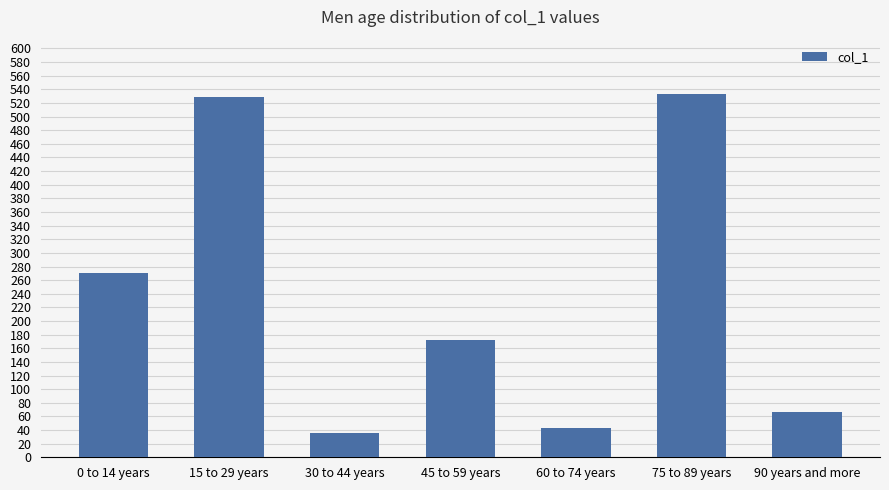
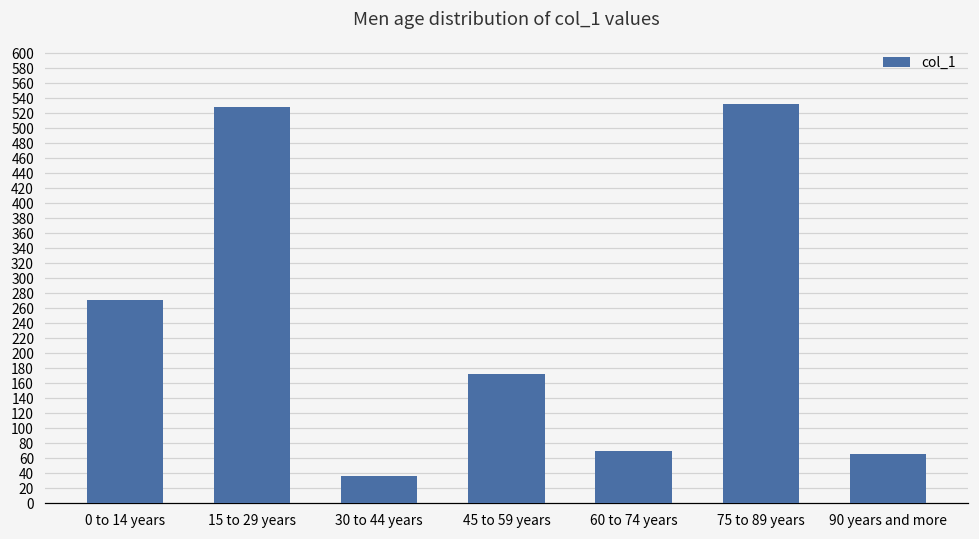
  {
    "0 to 14 years": 270,
    "15 to 29 years": 530,
    "30 to 44 years": 40,
    "45 to 59 years": 170,
-   "60 to 74 years": 40,
+   "60 to 74 years": 70,
    "75 to 89 years": 530,
    "90 years and more": 70
  }
